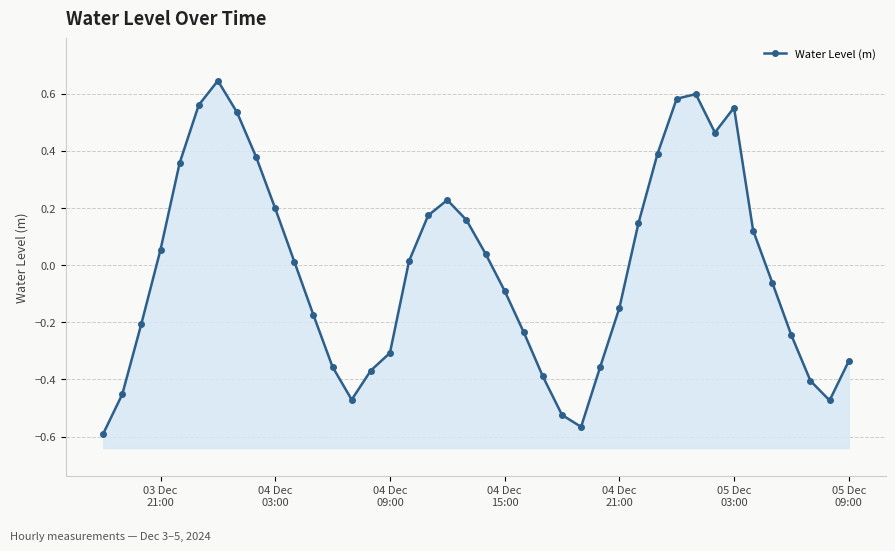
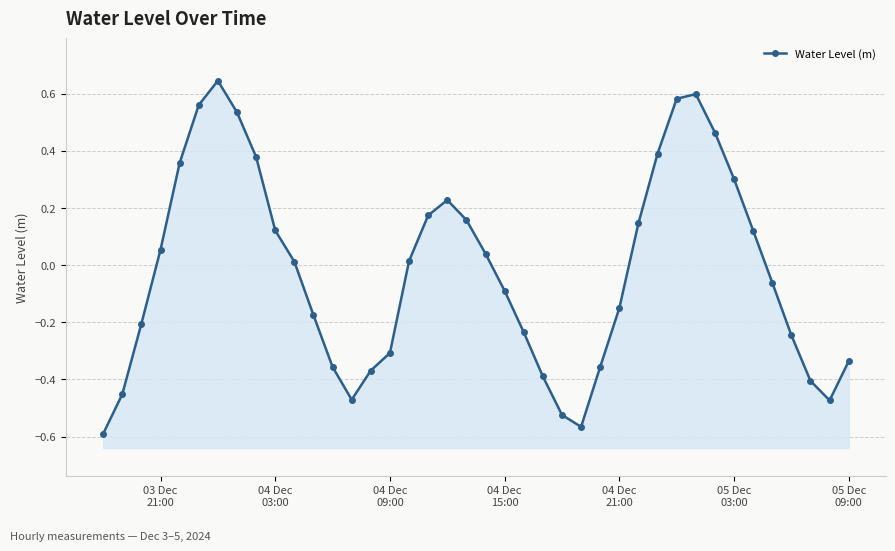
  {
    "03 Dec 21:00": 0.05,
-   "04 Dec 03:00": 0.20,
+   "04 Dec 03:00": 0.12,
    "04 Dec 09:00": -0.31,
    "04 Dec 15:00": -0.09,
    "04 Dec 21:00": -0.15,
-   "05 Dec 03:00": 0.55,
+   "05 Dec 03:00": 0.30,
    "05 Dec 09:00": -0.34
  }
